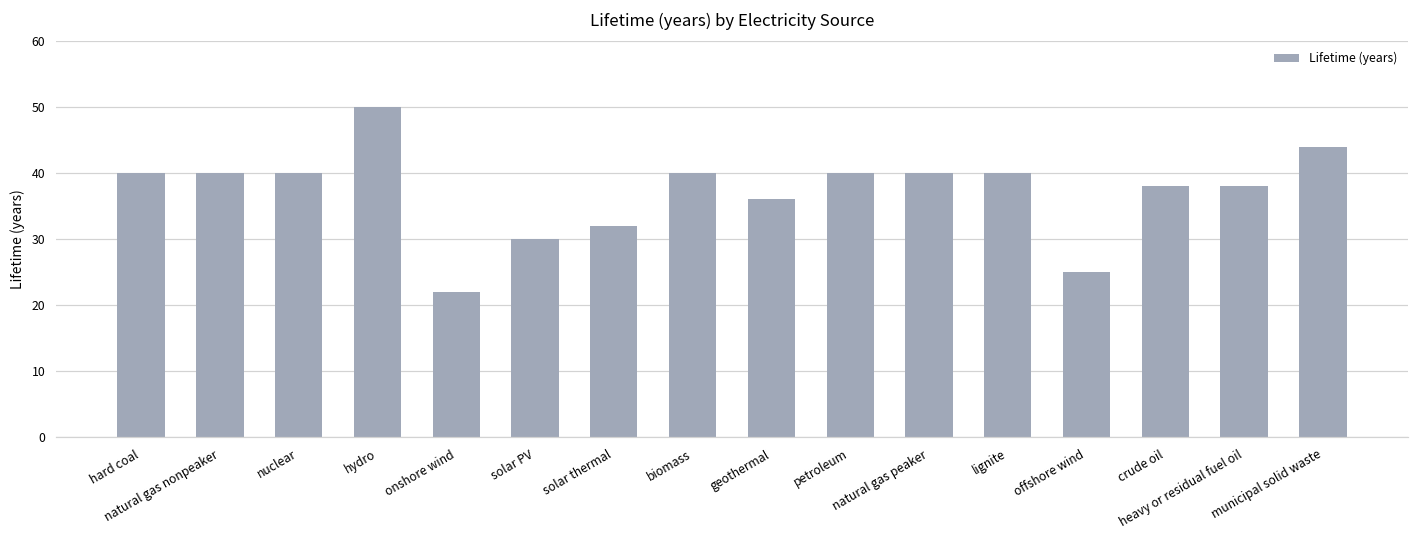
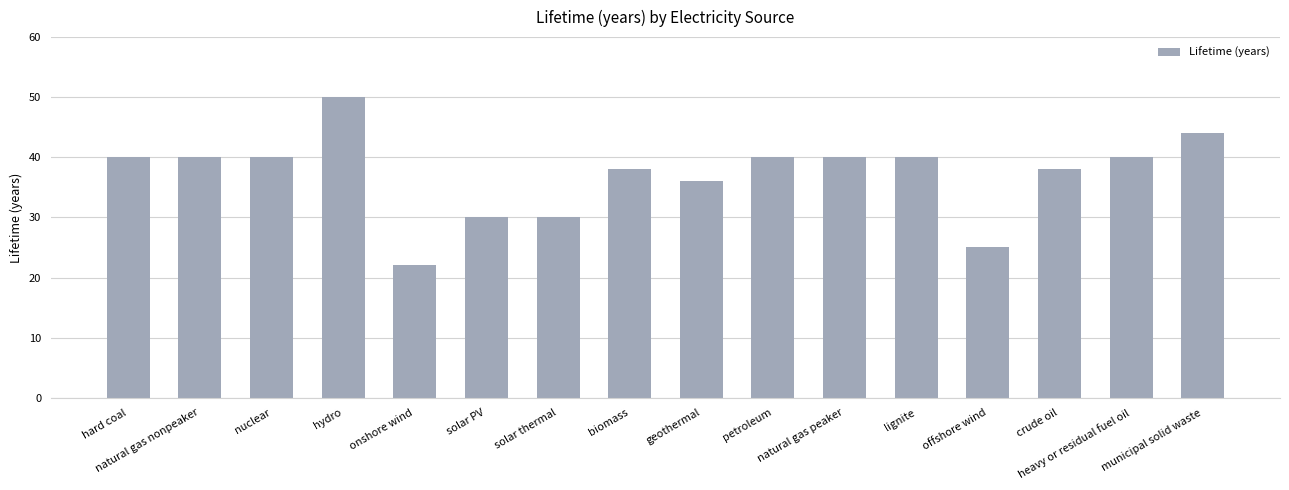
  {
    "hard coal": 40,
    "natural gas nonpeaker": 40,
    "nuclear": 40,
    "hydro": 50,
    "onshore wind": 22,
    "solar PV": 30,
-   "solar thermal": 32,
-   "biomass": 40,
+   "solar thermal": 30,
+   "biomass": 38,
    "geothermal": 36,
    "petroleum": 40,
    "natural gas peaker": 40,
    "lignite": 40,
    "offshore wind": 25,
    "crude oil": 38,
-   "heavy or residual fuel oil": 38,
+   "heavy or residual fuel oil": 40,
    "municipal solid waste": 44
  }
